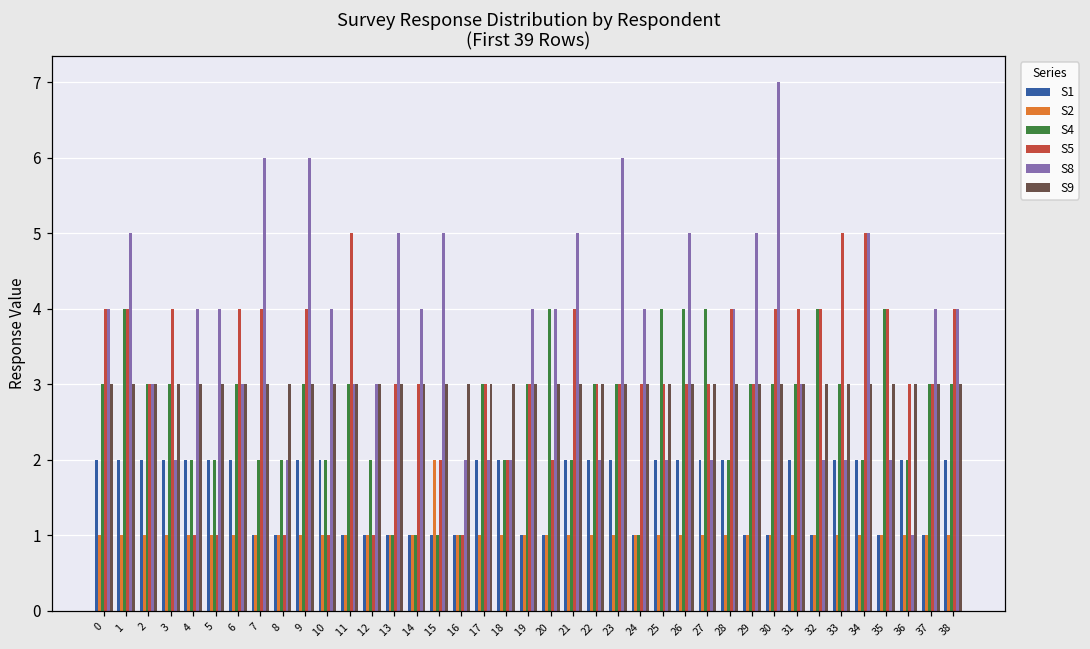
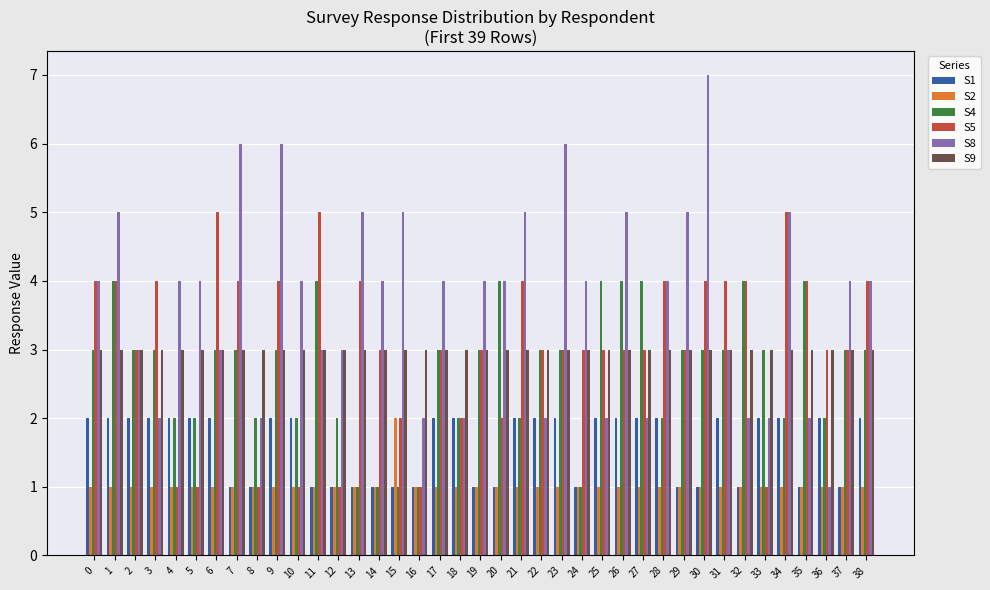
  {
    "S4": {
      "0": 3,
      "1": 4,
      "2": 3,
      "3": 3,
      "4": 2,
      "5": 2,
      "6": 3,
-     "7": 2,
+     "7": 3,
      "8": 2,
      "9": 3,
      "10": 2,
-     "11": 3,
+     "11": 4,
      "12": 2,
      "13": 1,
      "14": 1,
      "15": 1,
      "16": 1,
      "17": 3,
      "18": 2,
      "19": 3,
      "20": 4,
      "21": 2,
      "22": 3,
      "23": 3,
      "24": 1,
      "25": 4,
      "26": 4,
      "27": 4,
      "28": 2,
      "29": 3,
      "30": 3,
      "31": 3,
      "32": 4,
      "33": 3,
      "34": 2,
      "35": 4,
      "36": 2,
      "37": 3,
      "38": 3
    },
    "S5": {
      "0": 4,
      "1": 4,
      "2": 3,
      "3": 4,
      "4": 1,
      "5": 1,
-     "6": 4,
+     "6": 5,
      "7": 4,
      "8": 1,
      "9": 4,
      "10": 1,
      "11": 5,
      "12": 1,
-     "13": 3,
+     "13": 4,
      "14": 3,
      "15": 2,
      "16": 1,
      "17": 3,
      "18": 2,
      "19": 3,
      "20": 2,
      "21": 4,
      "22": 3,
      "23": 3,
      "24": 3,
      "25": 3,
      "26": 3,
      "27": 3,
      "28": 4,
      "29": 3,
      "30": 4,
      "31": 4,
      "32": 4,
-     "33": 5,
+     "33": 1,
      "34": 5,
      "35": 4,
      "36": 3,
      "37": 3,
      "38": 4
    },
    "S8": {
      "0": 4,
      "1": 5,
      "2": 3,
      "3": 2,
      "4": 4,
      "5": 4,
      "6": 3,
      "7": 6,
      "8": 2,
      "9": 6,
      "10": 4,
      "11": 3,
      "12": 3,
      "13": 5,
      "14": 4,
      "15": 5,
      "16": 2,
-     "17": 2,
+     "17": 4,
      "18": 2,
      "19": 4,
      "20": 4,
      "21": 5,
      "22": 2,
      "23": 6,
      "24": 4,
      "25": 2,
      "26": 5,
      "27": 2,
      "28": 4,
      "29": 5,
      "30": 7,
      "31": 3,
      "32": 2,
      "33": 2,
      "34": 5,
      "35": 2,
      "36": 1,
      "37": 4,
      "38": 4
    }
  }
